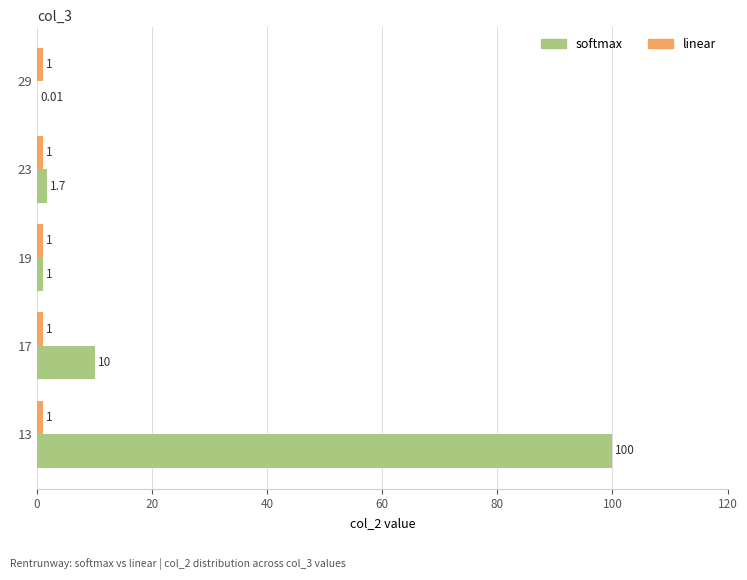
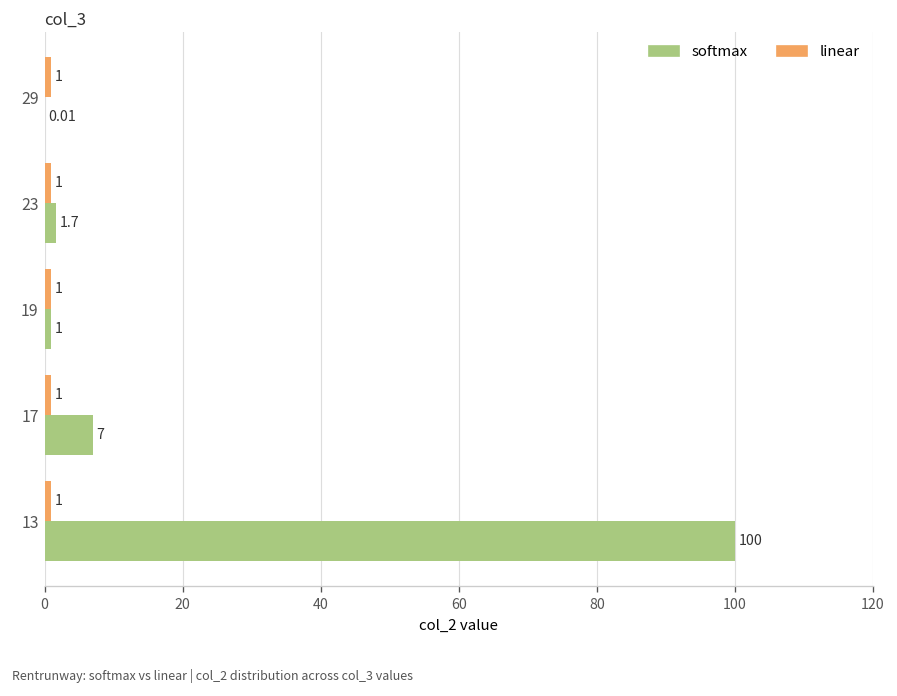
  {
    "softmax": {
      "29": 0.01,
      "23": 1.7,
      "19": 1,
-     "17": 10,
+     "17": 7,
      "13": 100
    },
    "linear": {
      "29": 1,
      "23": 1,
      "19": 1,
      "17": 1,
      "13": 1
    }
  }
